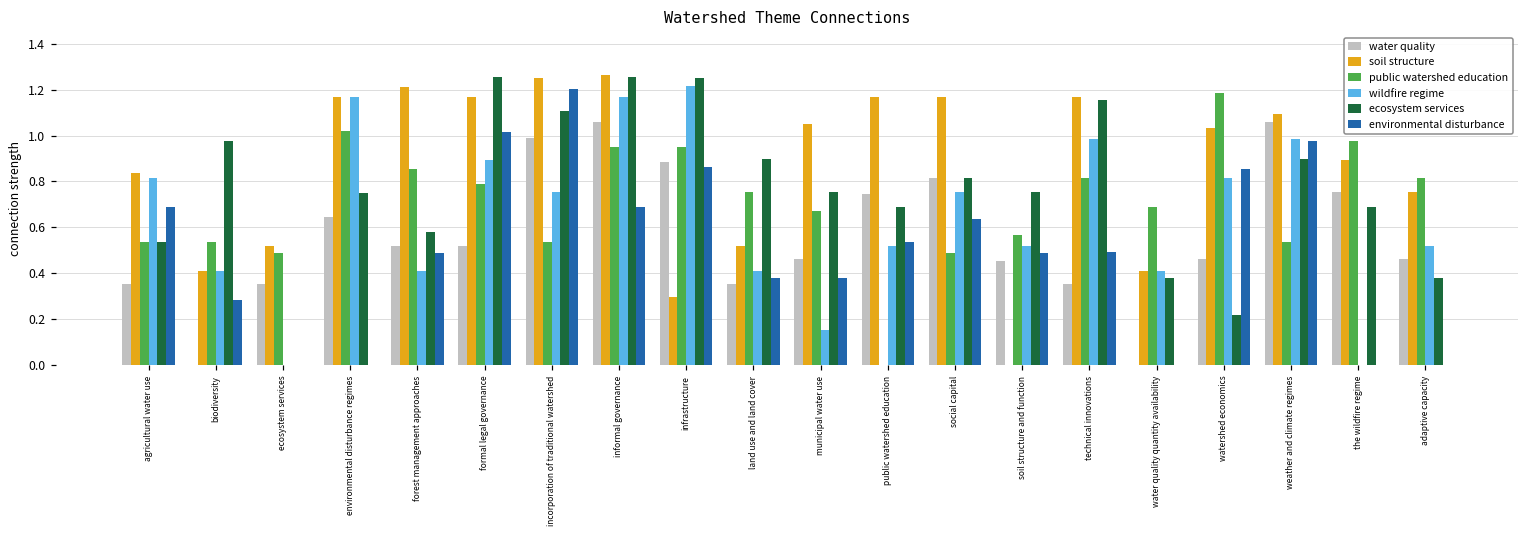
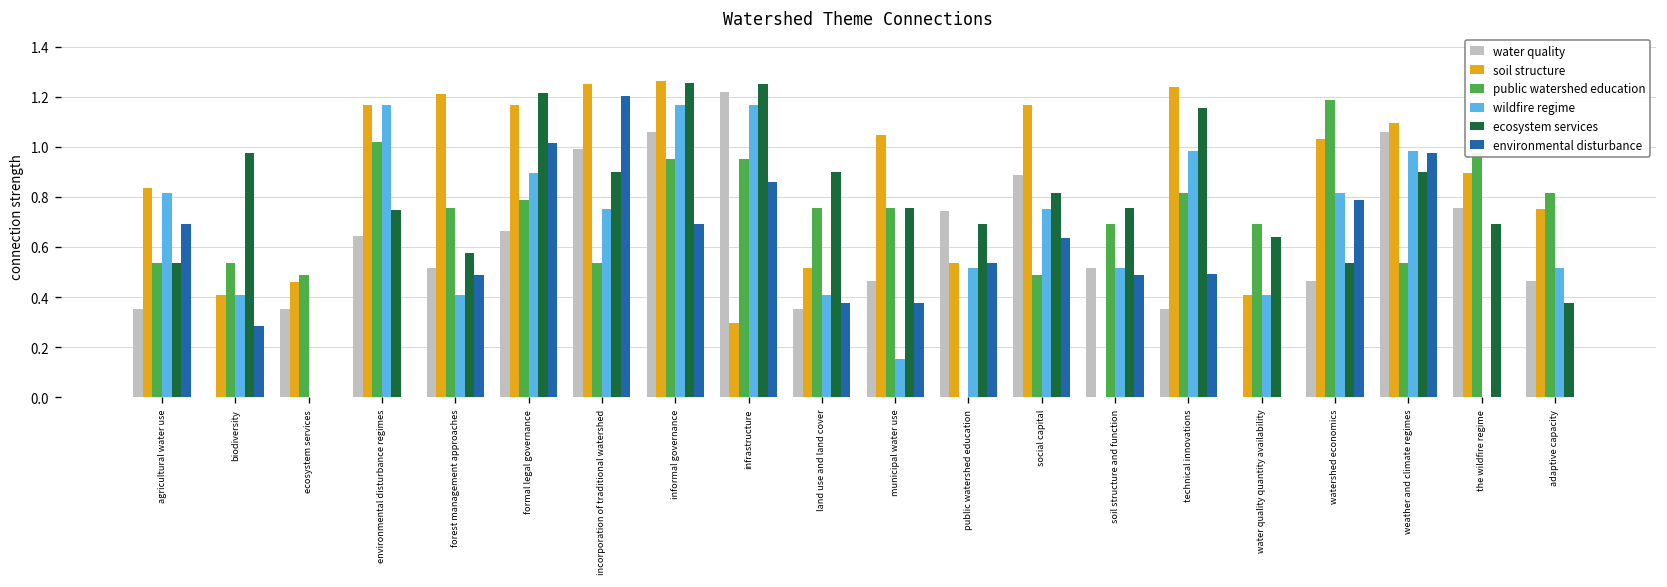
  {
    "water quality": {
      "agricultural water use": 0.35,
      "biodiversity": 0.00,
      "ecosystem services": 0.35,
      "environmental disturbance regimes": 0.64,
      "forest management approaches": 0.52,
-     "formal legal governance": 0.52,
+     "formal legal governance": 0.66,
      "incorporation of traditional watershed": 0.99,
      "informal governance": 1.06,
-     "infrastructure": 0.89,
+     "infrastructure": 1.22,
      "land use and land cover": 0.35,
      "municipal water use": 0.46,
      "public watershed education": 0.74,
-     "social capital": 0.82,
-     "soil structure and function": 0.45,
+     "social capital": 0.89,
+     "soil structure and function": 0.52,
      "technical innovations": 0.35,
      "water quality quantity availability": 0.00,
      "watershed economics": 0.46,
      "weather and climate regimes": 1.06,
      "the wildfire regime": 0.76,
      "adaptive capacity": 0.46
    },
    "soil structure": {
      "agricultural water use": 0.84,
      "biodiversity": 0.41,
-     "ecosystem services": 0.52,
+     "ecosystem services": 0.46,
      "environmental disturbance regimes": 1.17,
      "forest management approaches": 1.21,
      "formal legal governance": 1.17,
      "incorporation of traditional watershed": 1.25,
      "informal governance": 1.26,
      "infrastructure": 0.30,
      "land use and land cover": 0.52,
      "municipal water use": 1.05,
-     "public watershed education": 1.17,
+     "public watershed education": 0.54,
      "social capital": 1.17,
      "soil structure and function": 0.00,
-     "technical innovations": 1.17,
+     "technical innovations": 1.24,
      "water quality quantity availability": 0.41,
      "watershed economics": 1.03,
      "weather and climate regimes": 1.10,
      "the wildfire regime": 0.89,
      "adaptive capacity": 0.75
    },
    "public watershed education": {
      "agricultural water use": 0.53,
      "biodiversity": 0.53,
      "ecosystem services": 0.49,
      "environmental disturbance regimes": 1.02,
-     "forest management approaches": 0.85,
+     "forest management approaches": 0.76,
      "formal legal governance": 0.79,
      "incorporation of traditional watershed": 0.53,
      "informal governance": 0.95,
      "infrastructure": 0.95,
      "land use and land cover": 0.76,
-     "municipal water use": 0.67,
+     "municipal water use": 0.76,
      "public watershed education": 0.00,
      "social capital": 0.49,
-     "soil structure and function": 0.57,
+     "soil structure and function": 0.69,
      "technical innovations": 0.82,
      "water quality quantity availability": 0.69,
      "watershed economics": 1.19,
      "weather and climate regimes": 0.53,
      "the wildfire regime": 0.98,
      "adaptive capacity": 0.82
    },
    "wildfire regime": {
      "agricultural water use": 0.82,
      "biodiversity": 0.41,
      "ecosystem services": 0.00,
      "environmental disturbance regimes": 1.17,
      "forest management approaches": 0.41,
      "formal legal governance": 0.89,
      "incorporation of traditional watershed": 0.75,
      "informal governance": 1.17,
-     "infrastructure": 1.22,
+     "infrastructure": 1.17,
      "land use and land cover": 0.41,
      "municipal water use": 0.15,
      "public watershed education": 0.52,
      "social capital": 0.75,
      "soil structure and function": 0.52,
      "technical innovations": 0.98,
      "water quality quantity availability": 0.41,
      "watershed economics": 0.82,
      "weather and climate regimes": 0.98,
      "the wildfire regime": 0.00,
      "adaptive capacity": 0.52
    },
    "ecosystem services": {
      "agricultural water use": 0.53,
      "biodiversity": 0.98,
      "ecosystem services": 0.00,
      "environmental disturbance regimes": 0.75,
      "forest management approaches": 0.58,
-     "formal legal governance": 1.25,
-     "incorporation of traditional watershed": 1.11,
+     "formal legal governance": 1.21,
+     "incorporation of traditional watershed": 0.90,
      "informal governance": 1.25,
      "infrastructure": 1.25,
      "land use and land cover": 0.90,
      "municipal water use": 0.76,
      "public watershed education": 0.69,
      "social capital": 0.82,
      "soil structure and function": 0.76,
      "technical innovations": 1.15,
-     "water quality quantity availability": 0.38,
-     "watershed economics": 0.22,
+     "water quality quantity availability": 0.64,
+     "watershed economics": 0.53,
      "weather and climate regimes": 0.90,
      "the wildfire regime": 0.69,
      "adaptive capacity": 0.38
    },
    "environmental disturbance": {
      "agricultural water use": 0.69,
      "biodiversity": 0.29,
      "ecosystem services": 0.00,
      "environmental disturbance regimes": 0.00,
      "forest management approaches": 0.49,
      "formal legal governance": 1.02,
      "incorporation of traditional watershed": 1.20,
      "informal governance": 0.69,
      "infrastructure": 0.86,
      "land use and land cover": 0.38,
      "municipal water use": 0.38,
      "public watershed education": 0.53,
      "social capital": 0.63,
      "soil structure and function": 0.49,
      "technical innovations": 0.49,
      "water quality quantity availability": 0.00,
-     "watershed economics": 0.86,
+     "watershed economics": 0.79,
      "weather and climate regimes": 0.98,
      "the wildfire regime": 0.00,
      "adaptive capacity": 0.00
    }
  }
